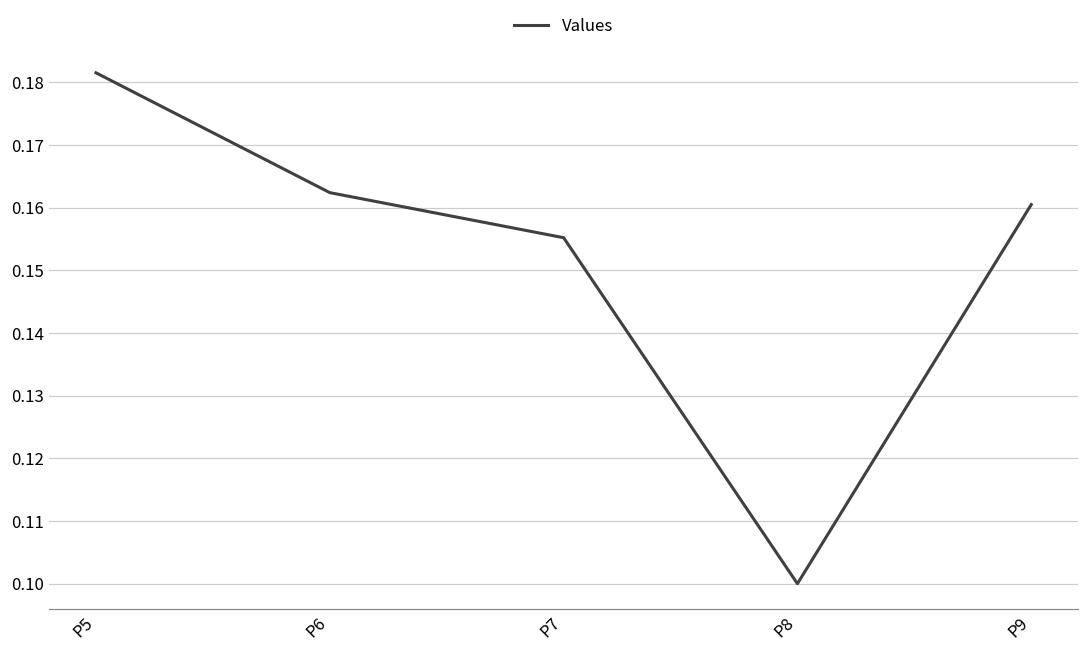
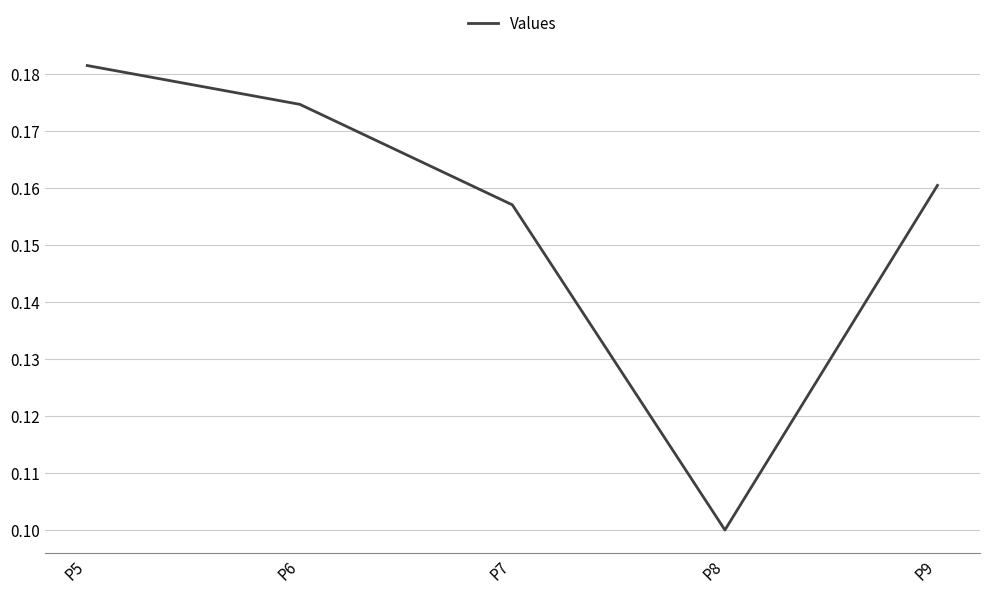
  {
    "P5": 0.181,
-   "P6": 0.162,
-   "P7": 0.155,
+   "P6": 0.175,
+   "P7": 0.157,
    "P8": 0.100,
    "P9": 0.160
  }
